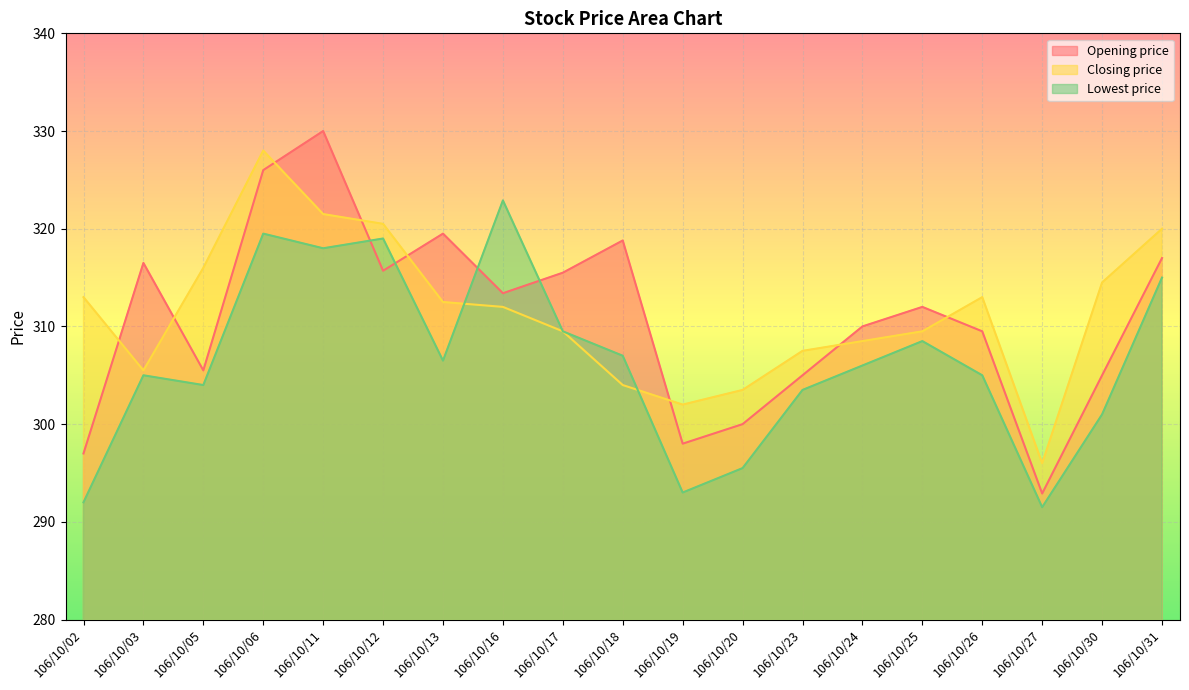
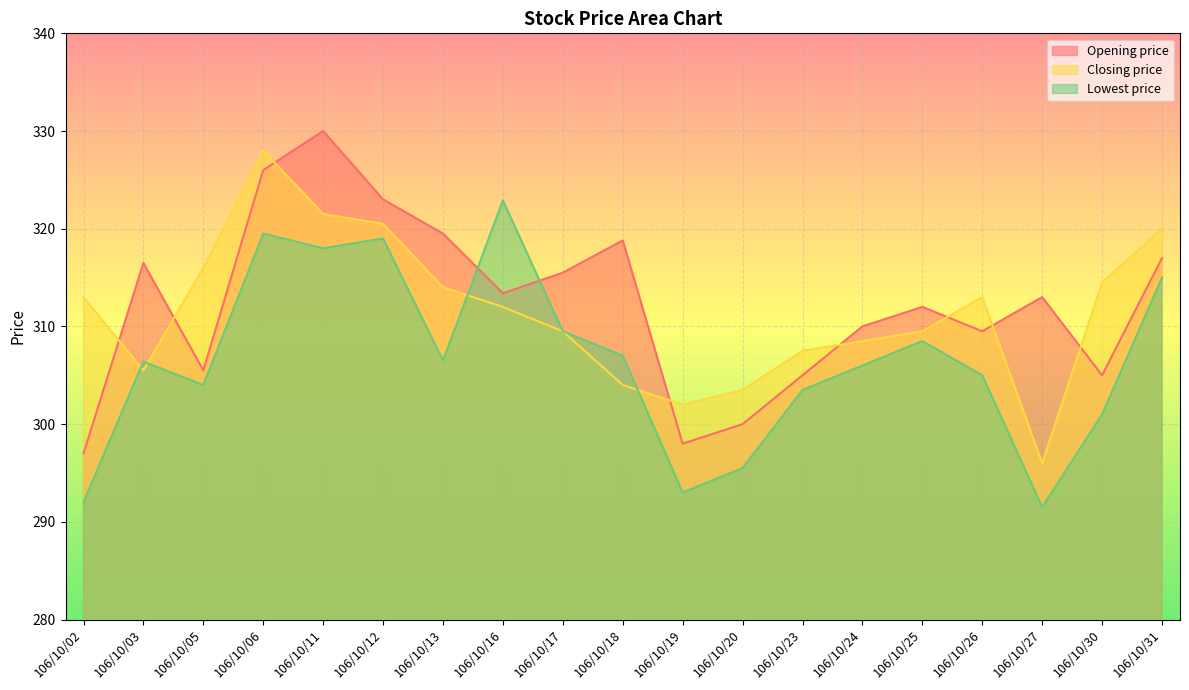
  {
    "Opening price": {
      "106/10/02": 297,
      "106/10/03": 317,
      "106/10/05": 306,
      "106/10/06": 326,
      "106/10/11": 330,
-     "106/10/12": 316,
+     "106/10/12": 323,
      "106/10/13": 320,
      "106/10/16": 313,
      "106/10/17": 316,
      "106/10/18": 319,
      "106/10/19": 298,
      "106/10/20": 300,
      "106/10/23": 305,
      "106/10/24": 310,
      "106/10/25": 312,
      "106/10/26": 310,
-     "106/10/27": 293,
+     "106/10/27": 313,
      "106/10/30": 305,
      "106/10/31": 317
    },
    "Closing price": {
      "106/10/02": 313,
      "106/10/03": 306,
      "106/10/05": 316,
      "106/10/06": 328,
      "106/10/11": 322,
      "106/10/12": 321,
-     "106/10/13": 313,
+     "106/10/13": 314,
      "106/10/16": 312,
      "106/10/18": 304,
      "106/10/19": 302,
      "106/10/20": 304,
      "106/10/23": 308,
      "106/10/24": 309,
      "106/10/25": 310,
      "106/10/26": 313,
      "106/10/27": 296,
      "106/10/30": 315,
      "106/10/31": 320
    },
    "Lowest price": {
      "106/10/02": 292,
-     "106/10/03": 305,
+     "106/10/03": 306,
      "106/10/05": 304,
      "106/10/06": 320,
      "106/10/11": 318,
      "106/10/12": 319,
      "106/10/13": 307,
      "106/10/16": 323,
      "106/10/18": 307,
      "106/10/19": 293,
      "106/10/20": 296,
      "106/10/23": 304,
      "106/10/24": 306,
      "106/10/25": 309,
      "106/10/26": 305,
      "106/10/27": 292,
      "106/10/30": 301,
      "106/10/31": 315
    }
  }
